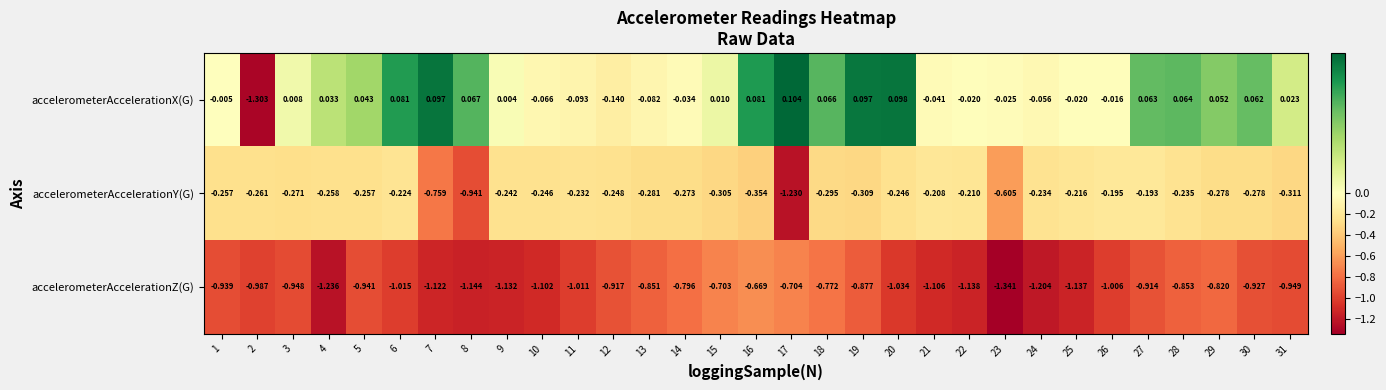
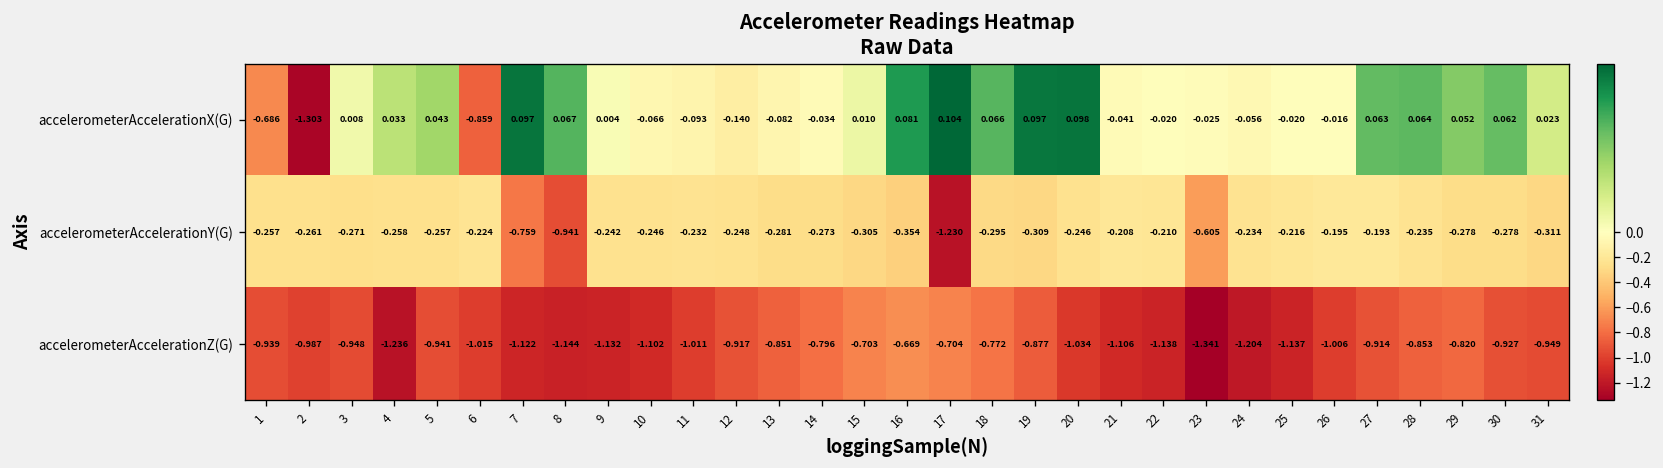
  {
    "accelerometerAccelerationX(G)": {
-     "1": -0.005,
+     "1": -0.686,
      "2": -1.303,
      "3": 0.008,
      "4": 0.033,
      "5": 0.043,
-     "6": 0.081,
+     "6": -0.859,
      "7": 0.097,
      "8": 0.067,
      "9": 0.004,
      "10": -0.066,
      "11": -0.093,
      "12": -0.140,
      "13": -0.082,
      "14": -0.034,
      "15": 0.010,
      "16": 0.081,
      "17": 0.104,
      "18": 0.066,
      "19": 0.097,
      "20": 0.098,
      "21": -0.041,
      "22": -0.020,
      "23": -0.025,
      "24": -0.056,
      "25": -0.020,
      "26": -0.016,
      "27": 0.063,
      "28": 0.064,
      "29": 0.052,
      "30": 0.062,
      "31": 0.023
    },
    "accelerometerAccelerationY(G)": {
      "1": -0.257,
      "2": -0.261,
      "3": -0.271,
      "4": -0.258,
      "5": -0.257,
      "6": -0.224,
      "7": -0.759,
      "8": -0.941,
      "9": -0.242,
      "10": -0.246,
      "11": -0.232,
      "12": -0.248,
      "13": -0.281,
      "14": -0.273,
      "15": -0.305,
      "16": -0.354,
      "17": -1.230,
      "18": -0.295,
      "19": -0.309,
      "20": -0.246,
      "21": -0.208,
      "22": -0.210,
      "23": -0.605,
      "24": -0.234,
      "25": -0.216,
      "26": -0.195,
      "27": -0.193,
      "28": -0.235,
      "29": -0.278,
      "30": -0.278,
      "31": -0.311
    },
    "accelerometerAccelerationZ(G)": {
      "1": -0.939,
      "2": -0.987,
      "3": -0.948,
      "4": -1.236,
      "5": -0.941,
      "6": -1.015,
      "7": -1.122,
      "8": -1.144,
      "9": -1.132,
      "10": -1.102,
      "11": -1.011,
      "12": -0.917,
      "13": -0.851,
      "14": -0.796,
      "15": -0.703,
      "16": -0.669,
      "17": -0.704,
      "18": -0.772,
      "19": -0.877,
      "20": -1.034,
      "21": -1.106,
      "22": -1.138,
      "23": -1.341,
      "24": -1.204,
      "25": -1.137,
      "26": -1.006,
      "27": -0.914,
      "28": -0.853,
      "29": -0.820,
      "30": -0.927,
      "31": -0.949
    }
  }
